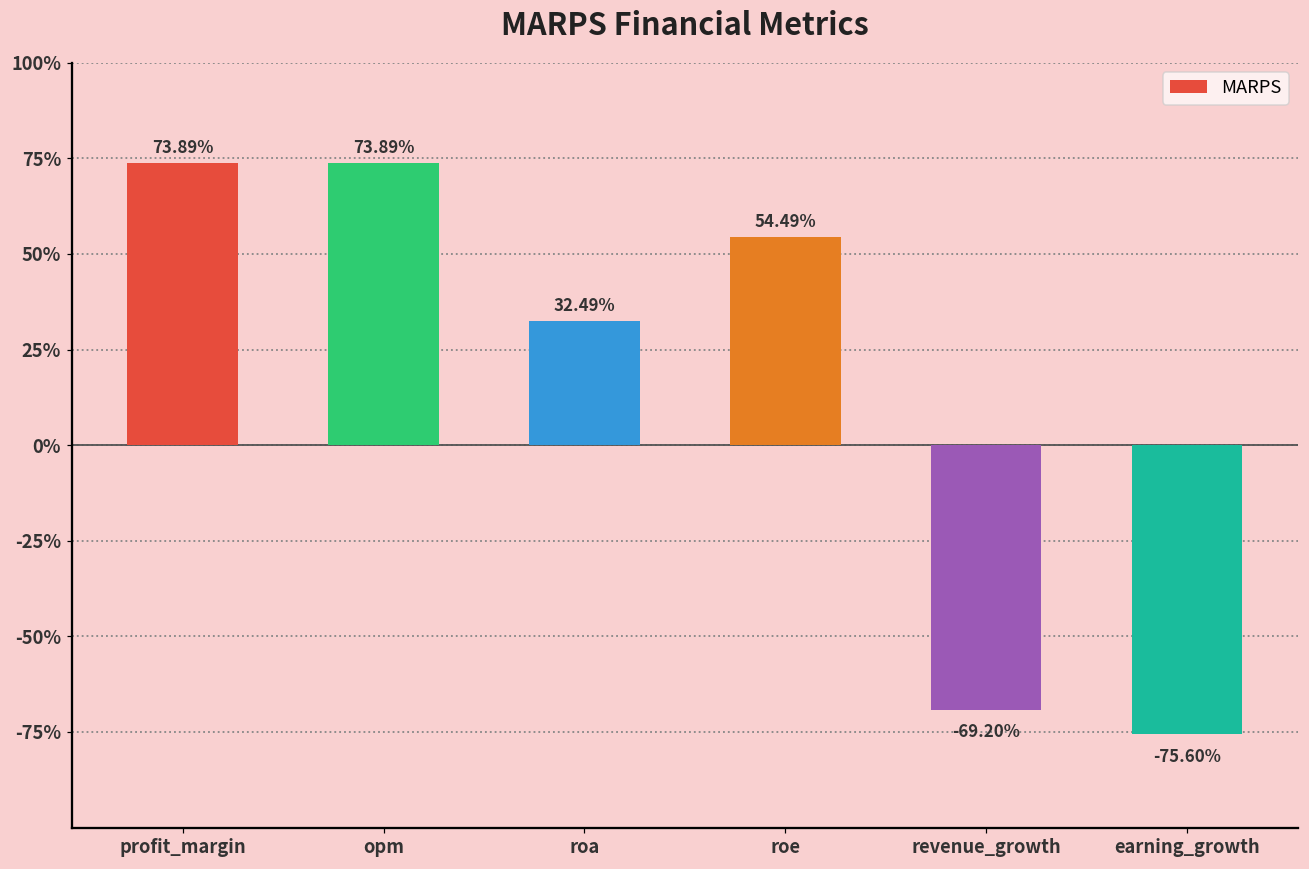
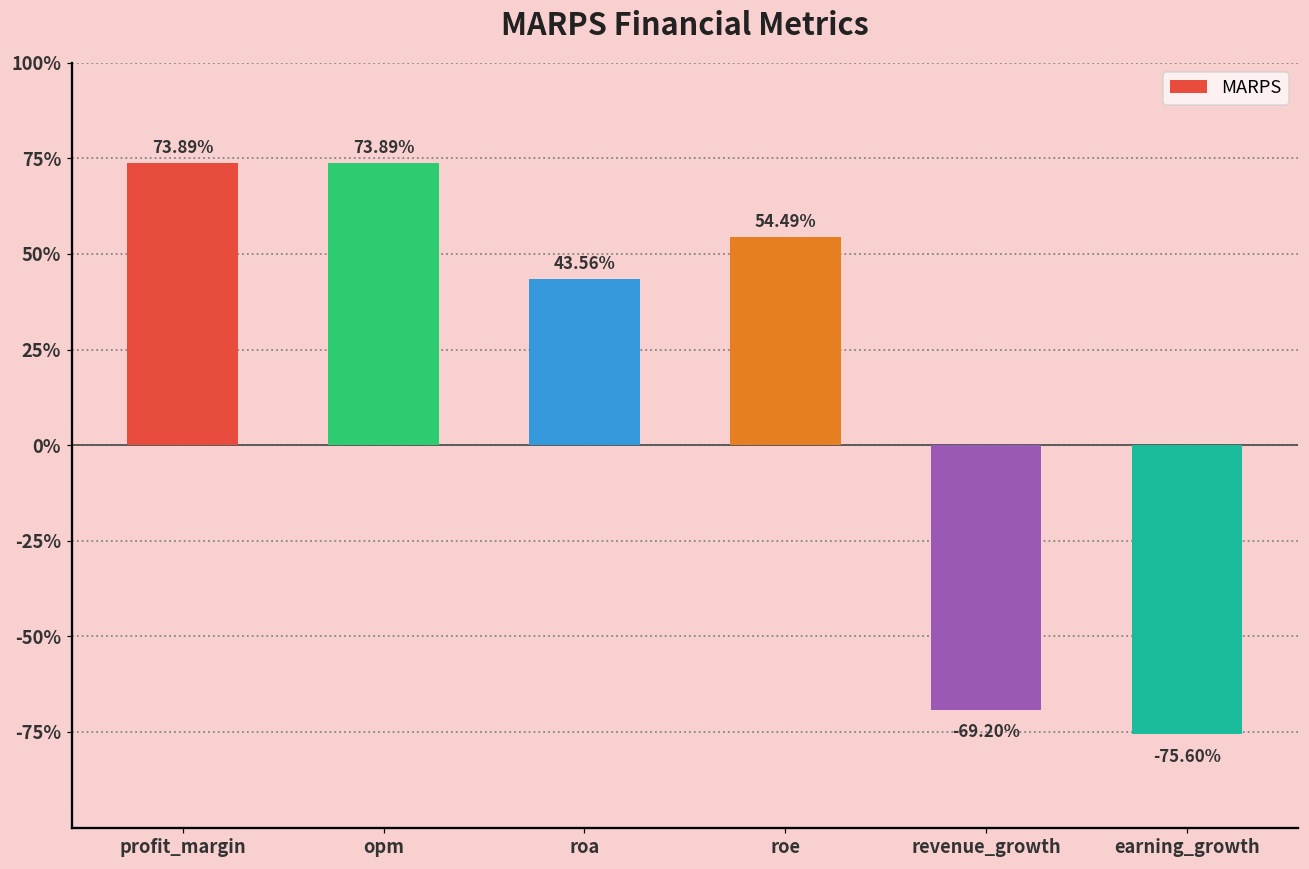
  {
    "profit_margin": "73.89%",
    "opm": "73.89%",
-   "roa": "32.49%",
+   "roa": "43.56%",
    "roe": "54.49%",
    "revenue_growth": "-69.20%",
    "earning_growth": "-75.60%"
  }
